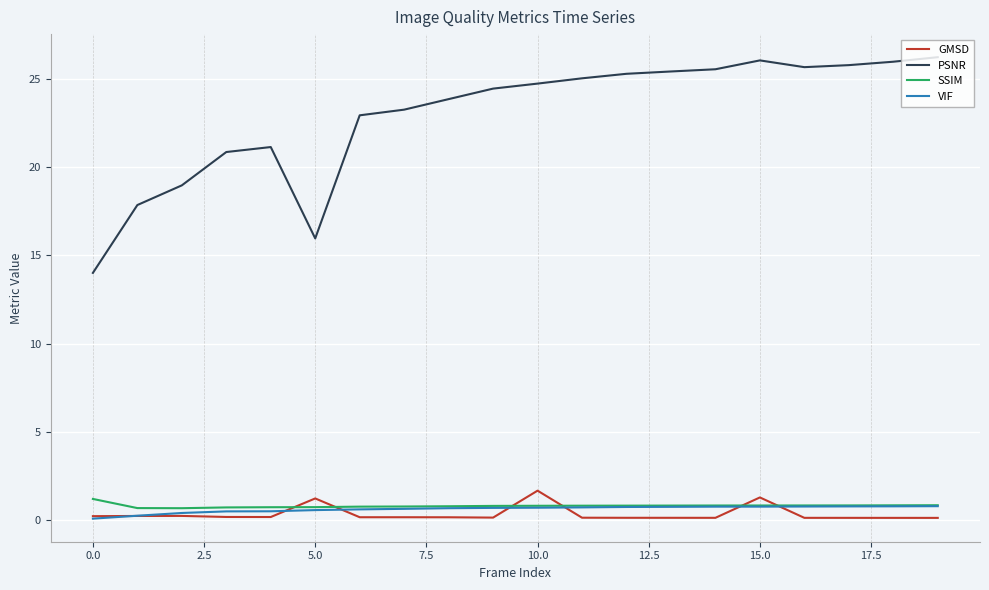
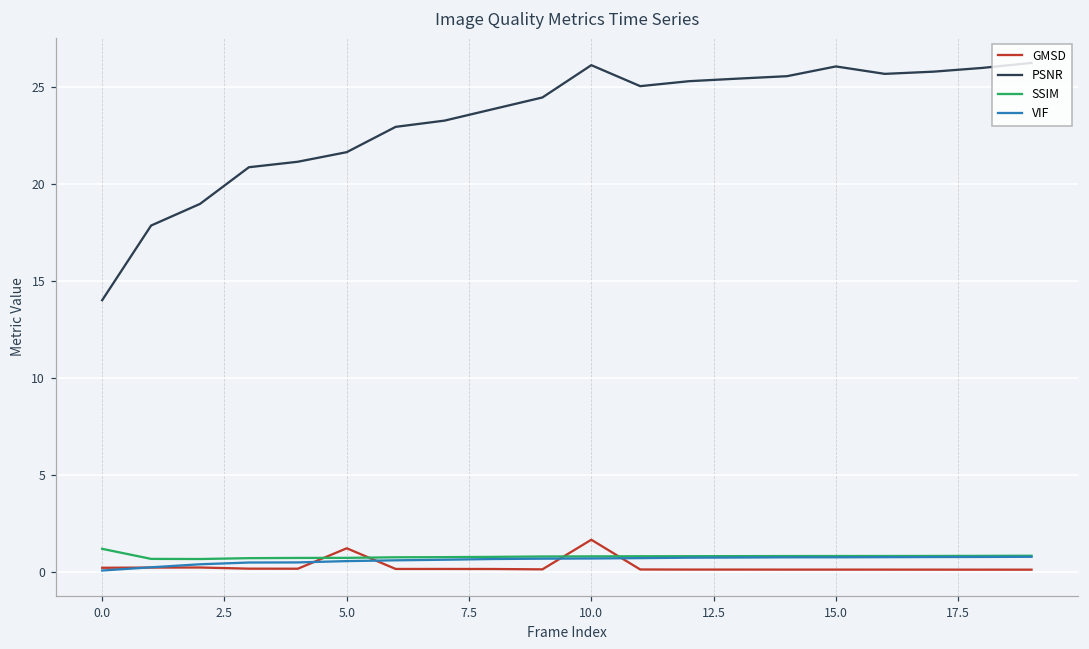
  {
    "GMSD": {
      "5.0": 1.2,
      "10.0": 1.7,
-     "15.0": 1.3
+     "15.0": 0.1
    },
    "PSNR": {
      "0.0": 14.0,
-     "5.0": 16.0,
-     "10.0": 24.7,
+     "5.0": 21.6,
+     "10.0": 26.1,
      "15.0": 26.1
    },
    "SSIM": {
      "0.0": 1.2,
      "5.0": 0.7
    },
    "VIF": {
      "5.0": 0.6
    }
  }
